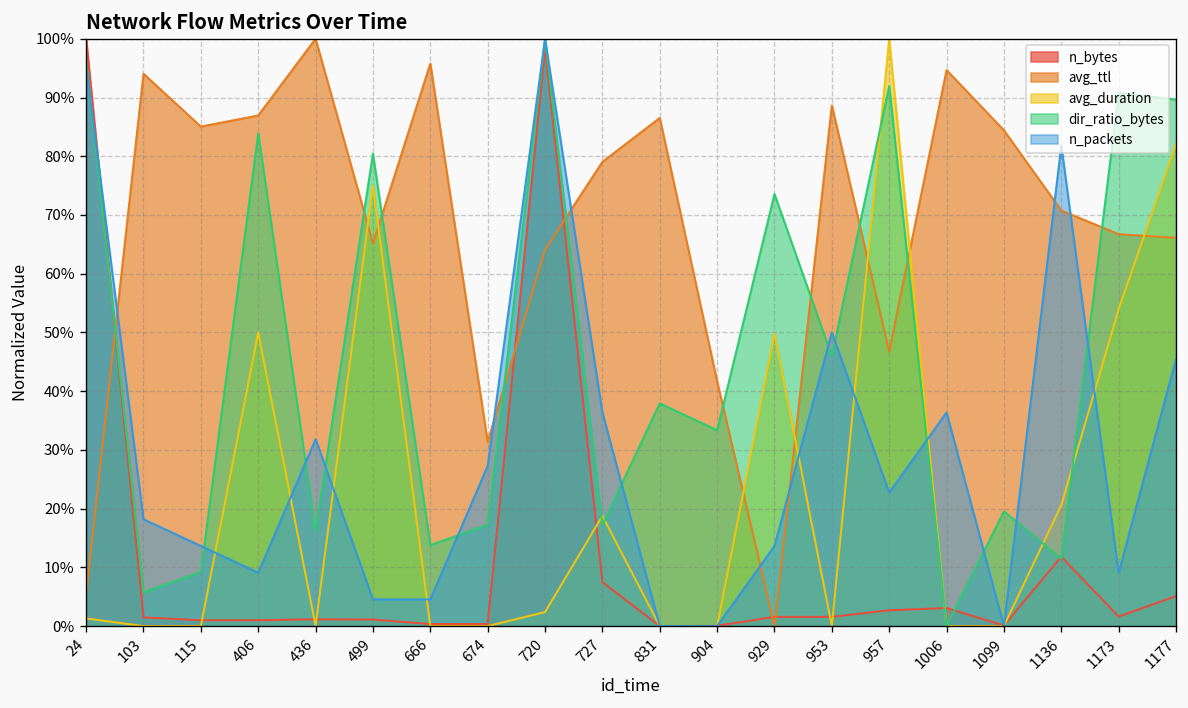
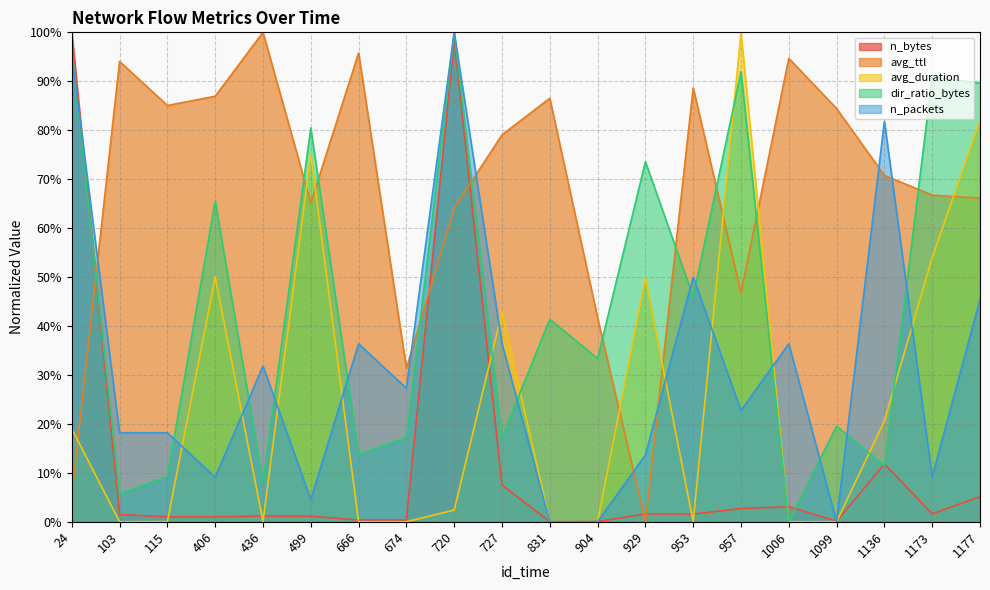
  {
    "avg_duration": {
-     "24": "1%",
+     "24": "19%",
      "103": "0%",
      "115": "0%",
      "406": "50%",
      "436": "0%",
      "499": "75%",
      "720": "2%",
-     "727": "19%",
+     "727": "43%",
      "929": "50%",
      "953": "0%",
      "957": "100%",
      "1136": "21%",
      "1173": "54%",
      "1177": "82%"
    },
    "dir_ratio_bytes": {
      "24": "97%",
      "103": "6%",
      "115": "9%",
-     "406": "84%",
-     "436": "16%",
+     "406": "66%",
+     "436": "8%",
      "499": "80%",
      "666": "14%",
      "674": "17%",
      "727": "17%",
-     "831": "38%",
+     "831": "41%",
      "904": "33%",
      "929": "74%",
      "953": "46%",
      "957": "92%",
      "1099": "20%",
      "1177": "90%"
    },
    "n_packets": {
      "24": "95%",
      "103": "18%",
-     "115": "14%",
+     "115": "18%",
      "406": "9%",
      "436": "32%",
      "499": "5%",
-     "666": "5%",
+     "666": "36%",
      "674": "27%",
      "727": "36%",
      "929": "14%",
      "953": "50%",
      "957": "23%",
      "1006": "36%",
      "1136": "82%",
      "1173": "9%",
      "1177": "45%"
    }
  }
